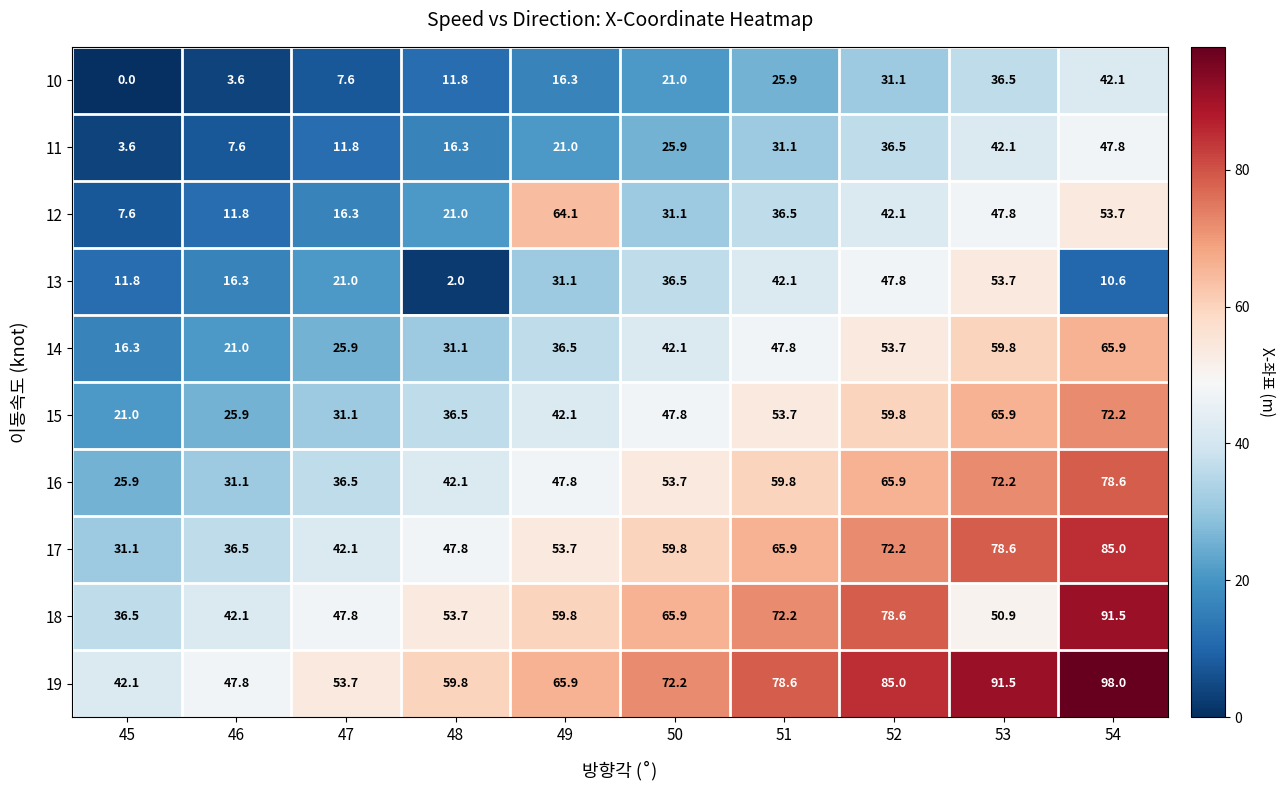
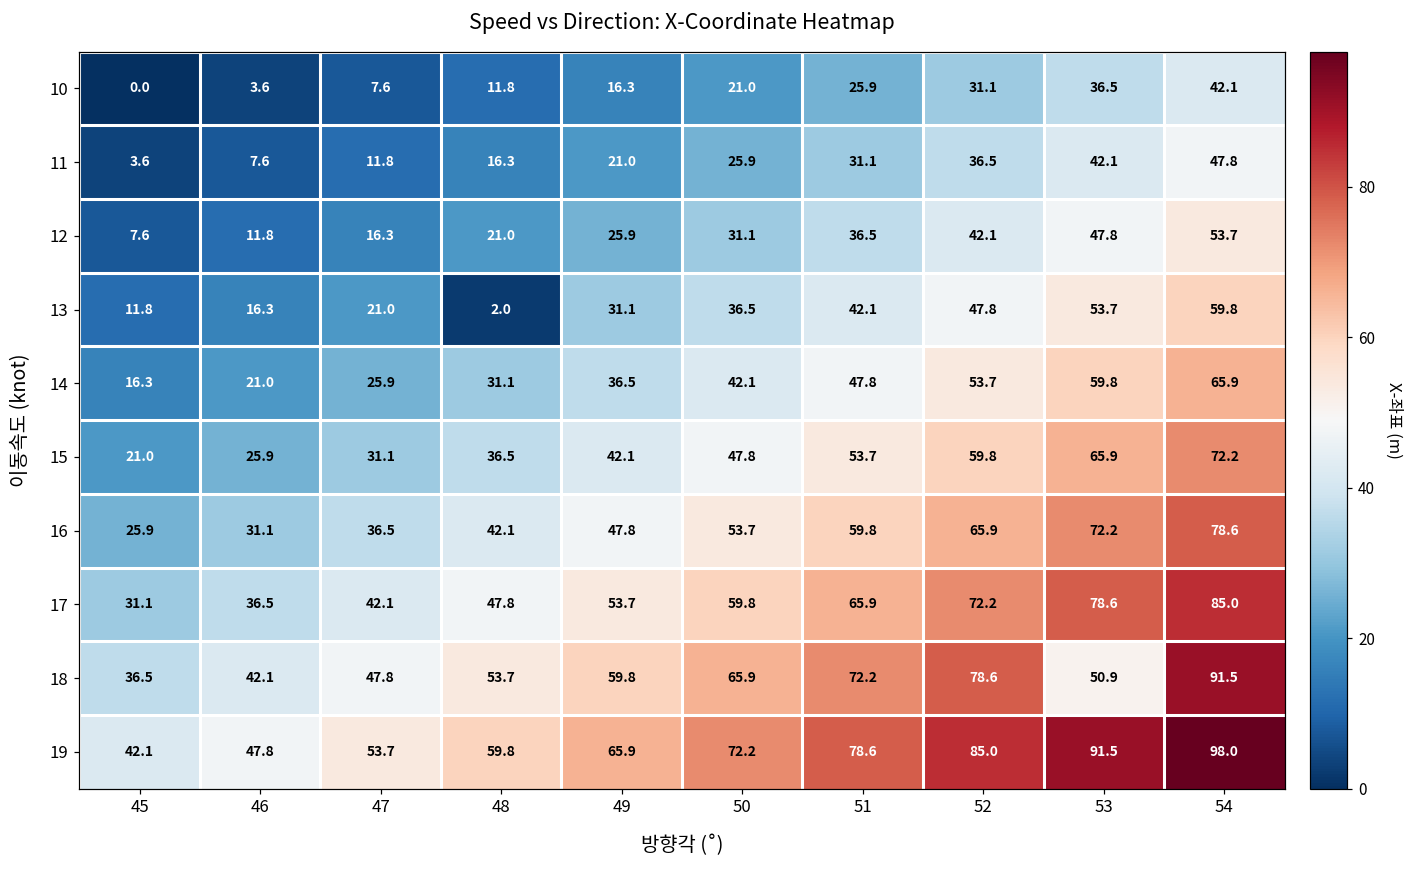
  {
    "10": {
      "45": 0.0,
      "46": 3.6,
      "47": 7.6,
      "48": 11.8,
      "49": 16.3,
      "50": 21.0,
      "51": 25.9,
      "52": 31.1,
      "53": 36.5,
      "54": 42.1
    },
    "11": {
      "45": 3.6,
      "46": 7.6,
      "47": 11.8,
      "48": 16.3,
      "49": 21.0,
      "50": 25.9,
      "51": 31.1,
      "52": 36.5,
      "53": 42.1,
      "54": 47.8
    },
    "12": {
      "45": 7.6,
      "46": 11.8,
      "47": 16.3,
      "48": 21.0,
-     "49": 64.1,
+     "49": 25.9,
      "50": 31.1,
      "51": 36.5,
      "52": 42.1,
      "53": 47.8,
      "54": 53.7
    },
    "13": {
      "45": 11.8,
      "46": 16.3,
      "47": 21.0,
      "48": 2.0,
      "49": 31.1,
      "50": 36.5,
      "51": 42.1,
      "52": 47.8,
      "53": 53.7,
-     "54": 10.6
+     "54": 59.8
    },
    "14": {
      "45": 16.3,
      "46": 21.0,
      "47": 25.9,
      "48": 31.1,
      "49": 36.5,
      "50": 42.1,
      "51": 47.8,
      "52": 53.7,
      "53": 59.8,
      "54": 65.9
    },
    "15": {
      "45": 21.0,
      "46": 25.9,
      "47": 31.1,
      "48": 36.5,
      "49": 42.1,
      "50": 47.8,
      "51": 53.7,
      "52": 59.8,
      "53": 65.9,
      "54": 72.2
    },
    "16": {
      "45": 25.9,
      "46": 31.1,
      "47": 36.5,
      "48": 42.1,
      "49": 47.8,
      "50": 53.7,
      "51": 59.8,
      "52": 65.9,
      "53": 72.2,
      "54": 78.6
    },
    "17": {
      "45": 31.1,
      "46": 36.5,
      "47": 42.1,
      "48": 47.8,
      "49": 53.7,
      "50": 59.8,
      "51": 65.9,
      "52": 72.2,
      "53": 78.6,
      "54": 85.0
    },
    "18": {
      "45": 36.5,
      "46": 42.1,
      "47": 47.8,
      "48": 53.7,
      "49": 59.8,
      "50": 65.9,
      "51": 72.2,
      "52": 78.6,
      "53": 50.9,
      "54": 91.5
    },
    "19": {
      "45": 42.1,
      "46": 47.8,
      "47": 53.7,
      "48": 59.8,
      "49": 65.9,
      "50": 72.2,
      "51": 78.6,
      "52": 85.0,
      "53": 91.5,
      "54": 98.0
    }
  }
